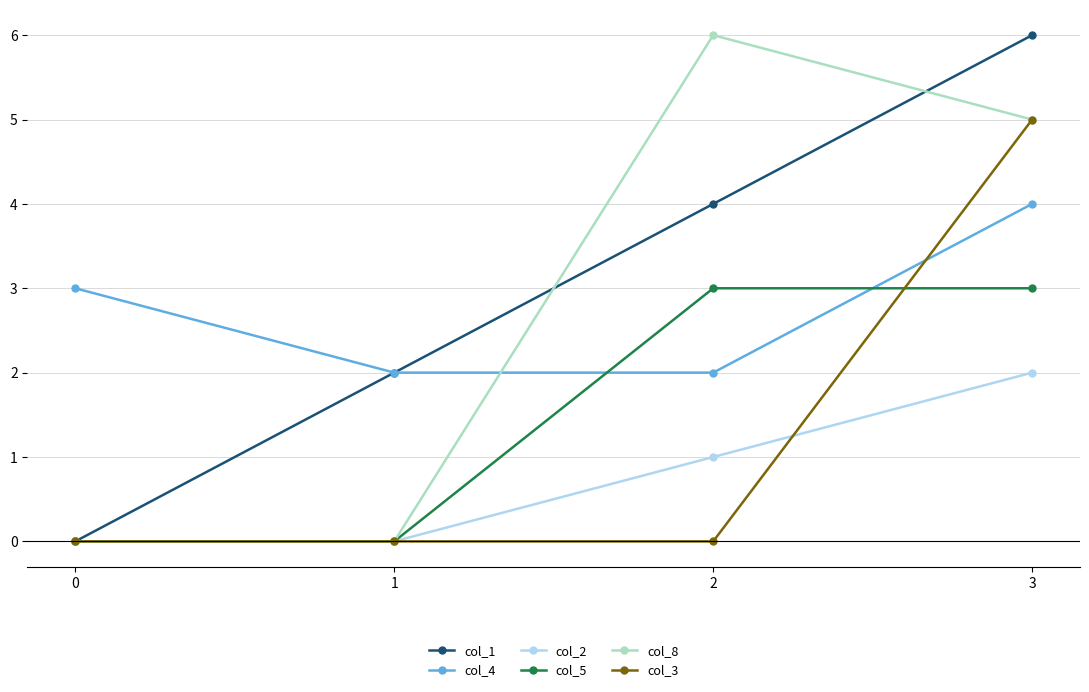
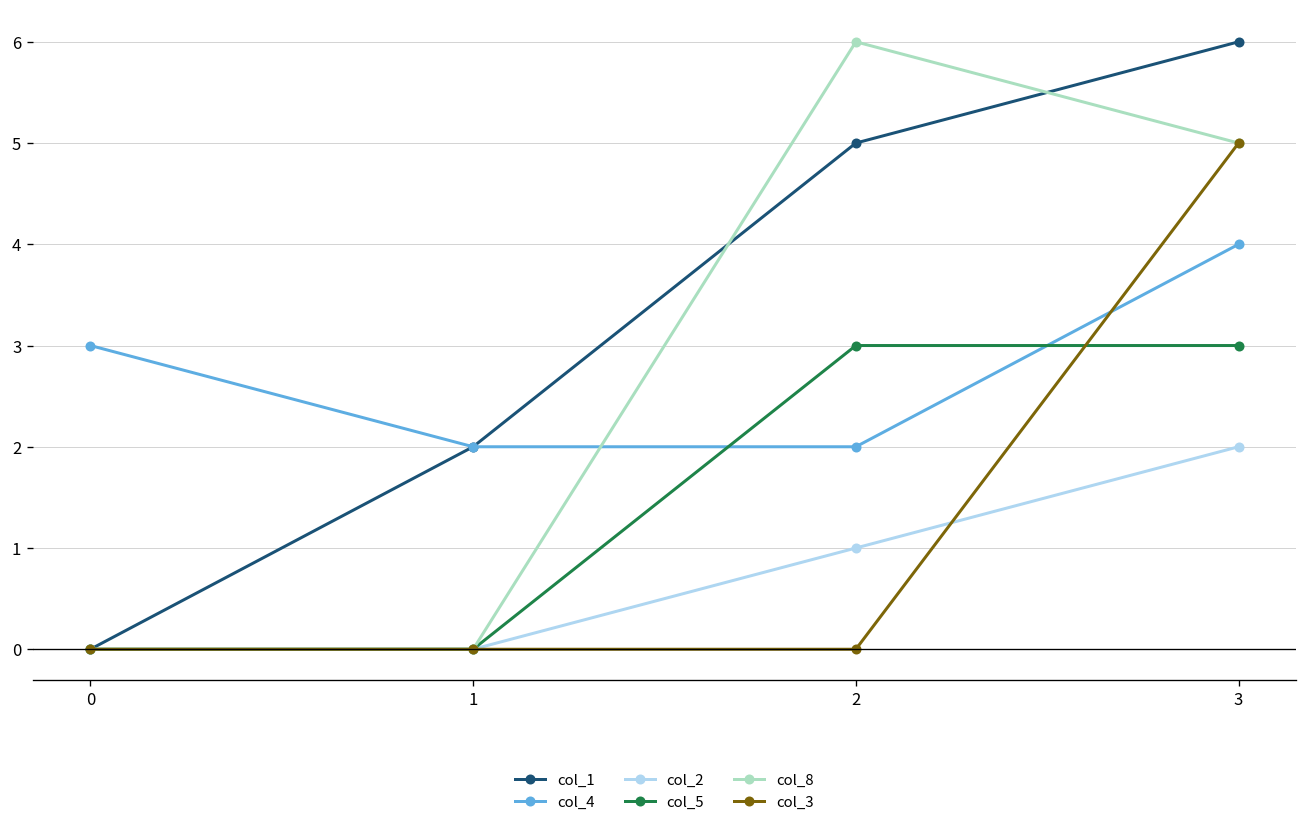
  {
    "col_1": {
-     "2": 4,
+     "2": 5,
      "3": 6
    },
    "col_4": {
      "0": 3,
      "2": 2,
      "3": 4
    },
    "col_5": {
      "2": 3,
      "3": 3
    },
    "col_3": {
      "2": 0
    }
  }
